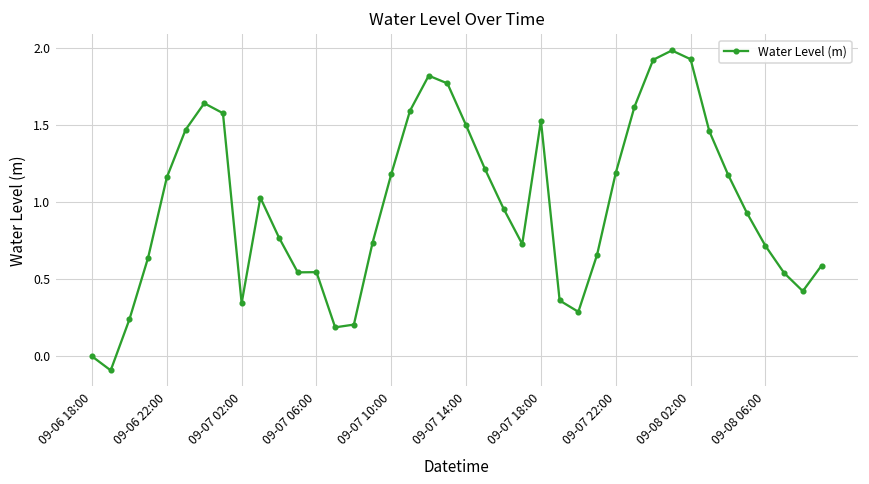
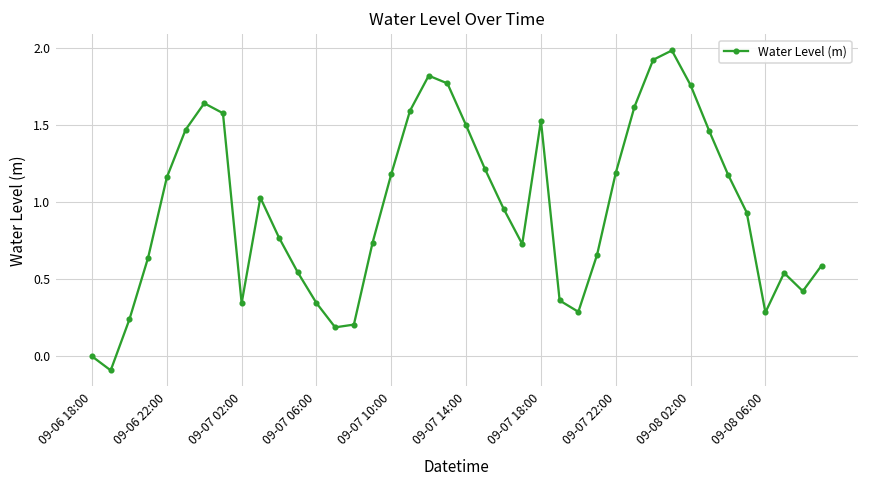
  {
    "09-06 18:00": 0.00,
    "09-06 22:00": 1.16,
    "09-07 02:00": 0.35,
-   "09-07 06:00": 0.55,
+   "09-07 06:00": 0.35,
    "09-07 10:00": 1.18,
    "09-07 14:00": 1.50,
    "09-07 18:00": 1.53,
    "09-07 22:00": 1.19,
-   "09-08 02:00": 1.93,
-   "09-08 06:00": 0.72
+   "09-08 02:00": 1.76,
+   "09-08 06:00": 0.29
  }
